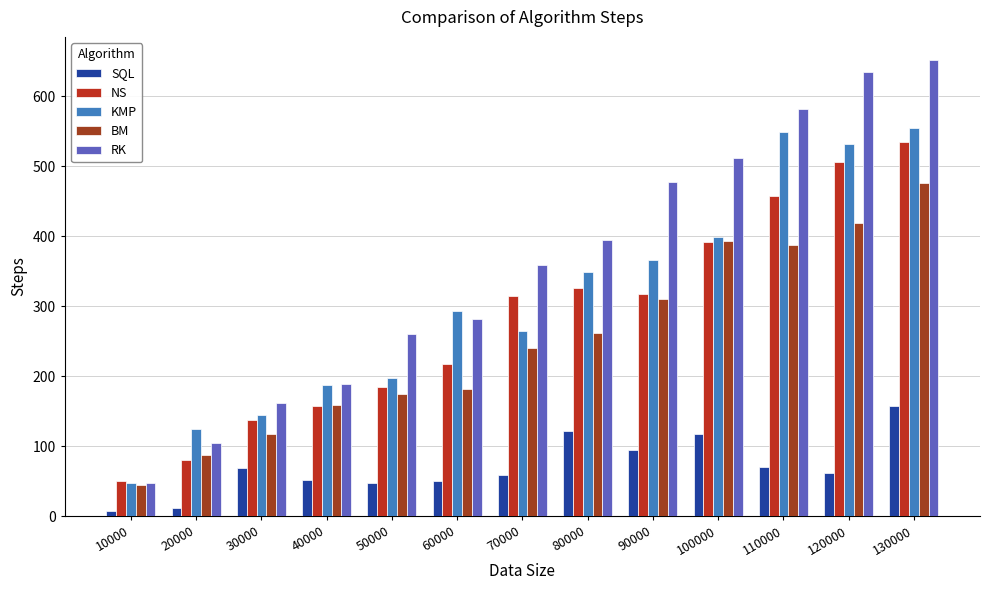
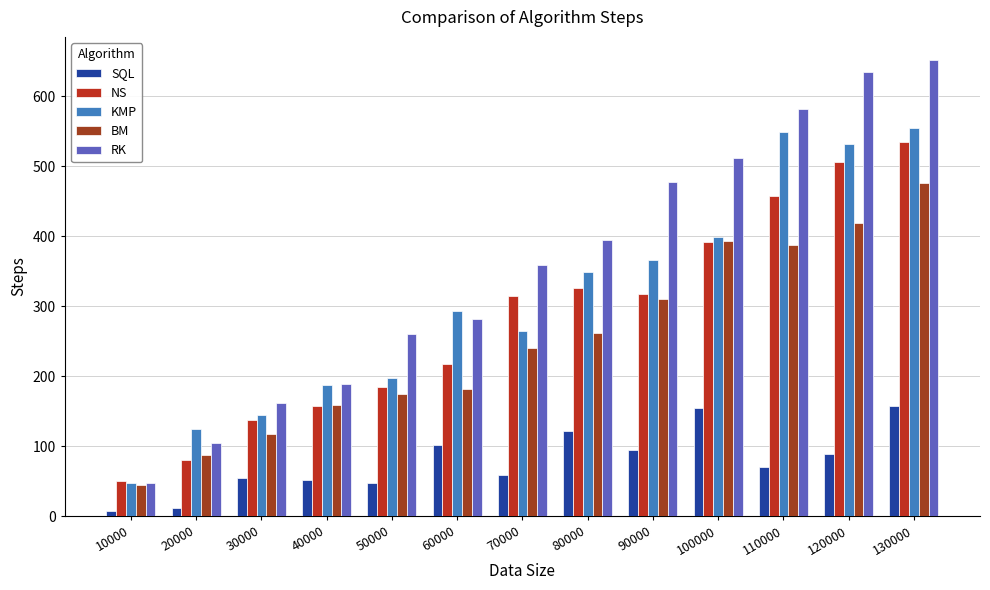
  {
    "SQL": {
      "10000": 10,
      "20000": 10,
-     "30000": 70,
+     "30000": 60,
      "40000": 50,
      "50000": 50,
-     "60000": 50,
+     "60000": 100,
      "70000": 60,
      "80000": 120,
      "90000": 90,
-     "100000": 120,
+     "100000": 160,
      "110000": 70,
-     "120000": 60,
+     "120000": 90,
      "130000": 160
    }
  }
